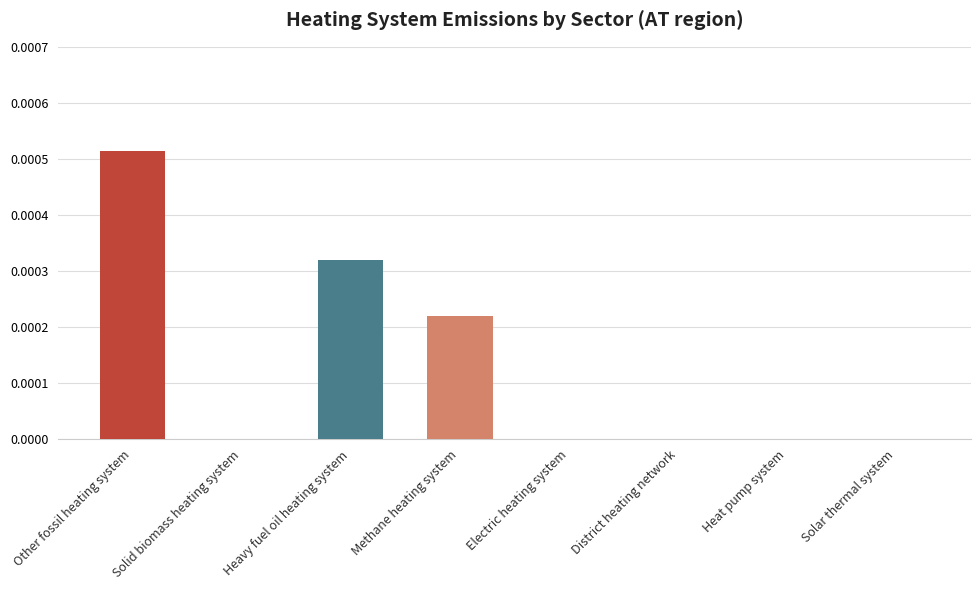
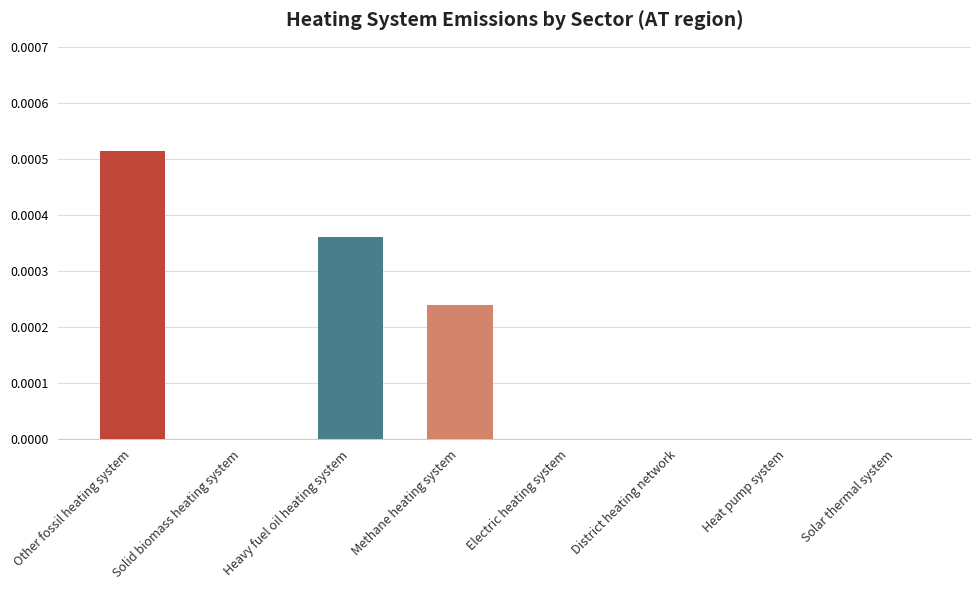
  {
    "Other fossil heating system": 0.00051,
    "Solid biomass heating system": 0.00000,
-   "Heavy fuel oil heating system": 0.00032,
-   "Methane heating system": 0.00022,
+   "Heavy fuel oil heating system": 0.00036,
+   "Methane heating system": 0.00024,
    "Electric heating system": 0.00000,
    "District heating network": 0.00000,
    "Heat pump system": 0.00000,
    "Solar thermal system": 0.00000
  }
